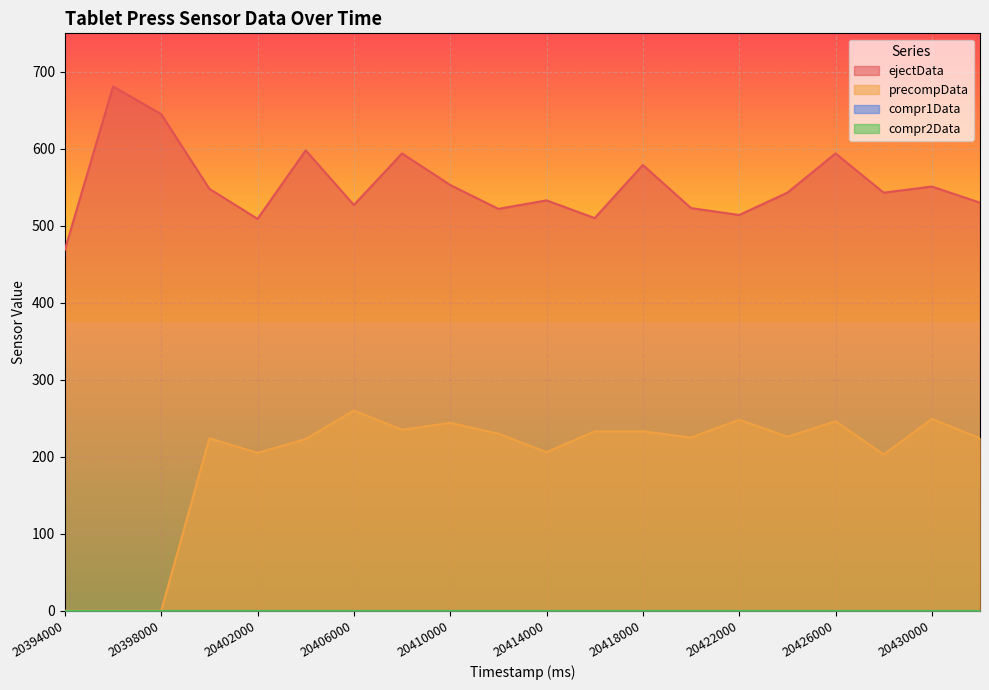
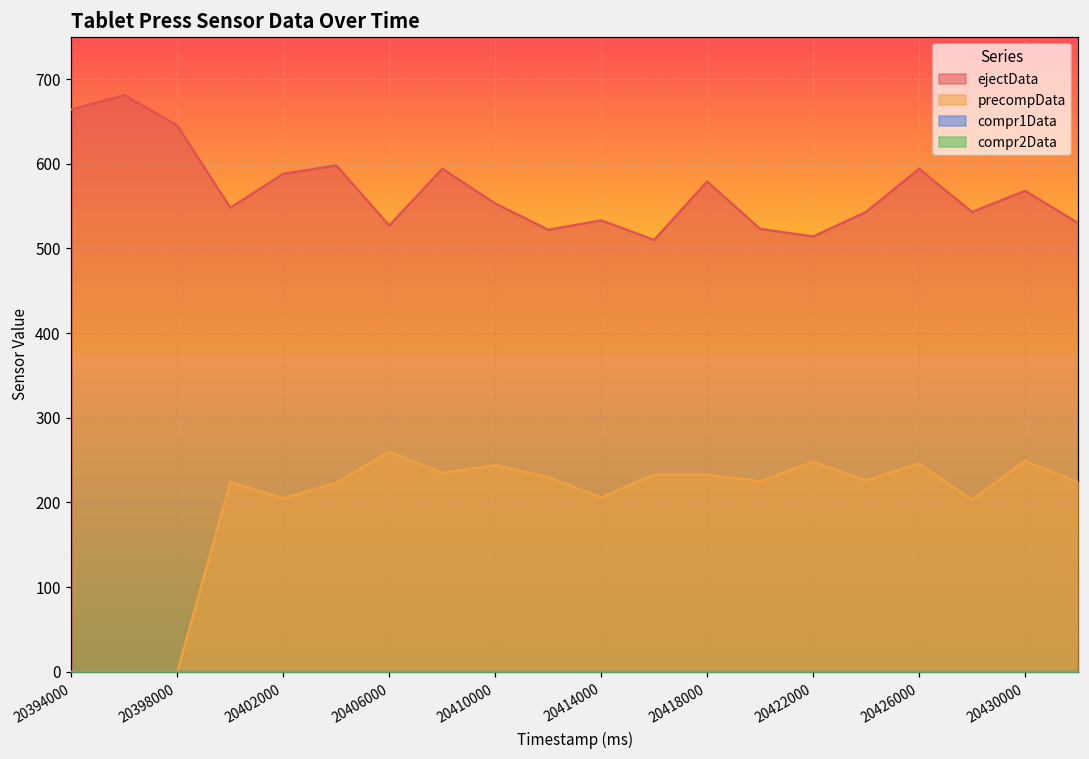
  {
    "ejectData": {
-     "20394000": 470,
+     "20394000": 660,
      "20398000": 650,
-     "20402000": 510,
+     "20402000": 590,
      "20406000": 530,
      "20410000": 550,
      "20414000": 530,
      "20418000": 580,
      "20422000": 510,
      "20426000": 590,
-     "20430000": 550
+     "20430000": 570
    },
    "precompData": {
      "20402000": 210,
      "20406000": 260,
      "20410000": 240,
      "20414000": 210,
      "20418000": 230,
      "20422000": 250,
      "20426000": 250,
      "20430000": 250
    },
    "compr2Data": {
      "20402000": 0,
      "20406000": 0,
      "20410000": 0,
      "20414000": 0,
      "20418000": 0,
      "20422000": 0,
      "20426000": 0,
      "20430000": 0
    }
  }
